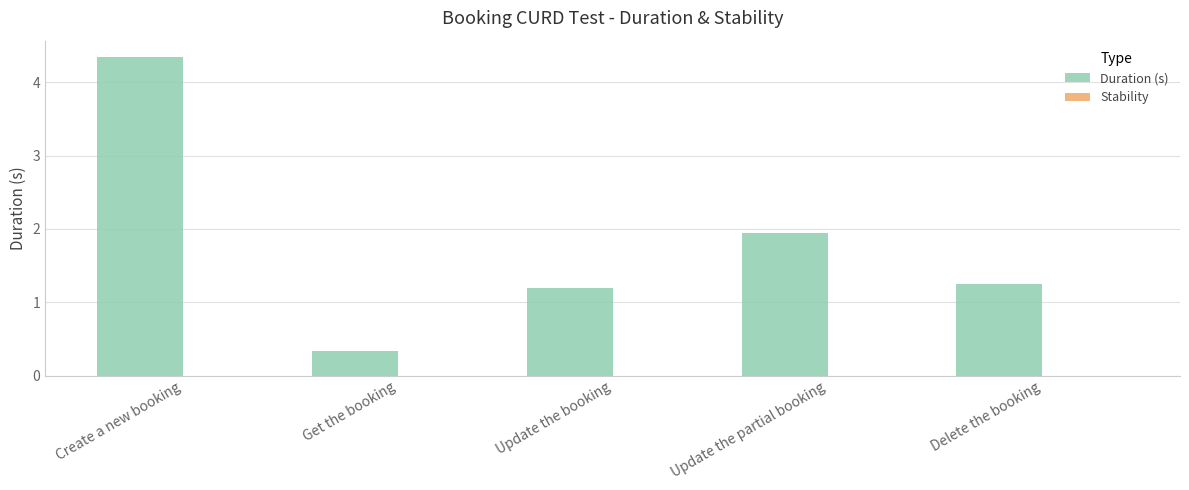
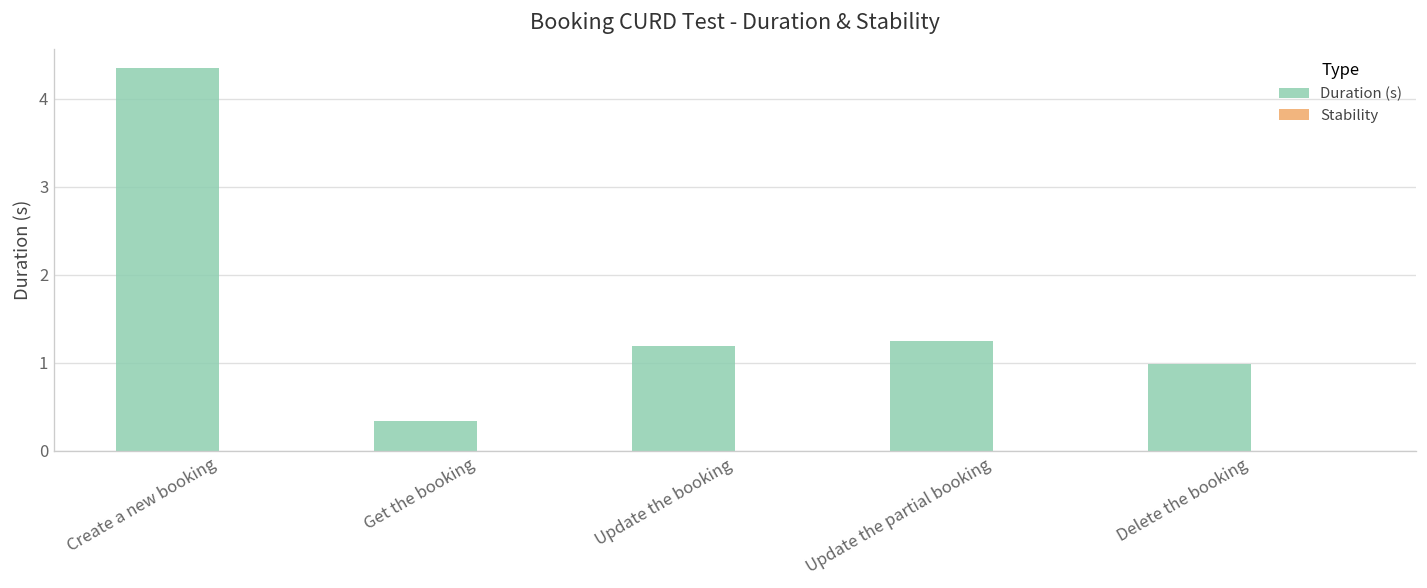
  {
    "Duration (s)": {
      "Create a new booking": 4.4,
      "Get the booking": 0.3,
      "Update the booking": 1.2,
-     "Update the partial booking": 1.9,
-     "Delete the booking": 1.3
+     "Update the partial booking": 1.3,
+     "Delete the booking": 1.0
    },
    "Stability": {
      "Create a new booking": 0.0,
      "Get the booking": 0.0,
      "Update the booking": 0.0,
      "Update the partial booking": 0.0,
      "Delete the booking": 0.0
    }
  }
